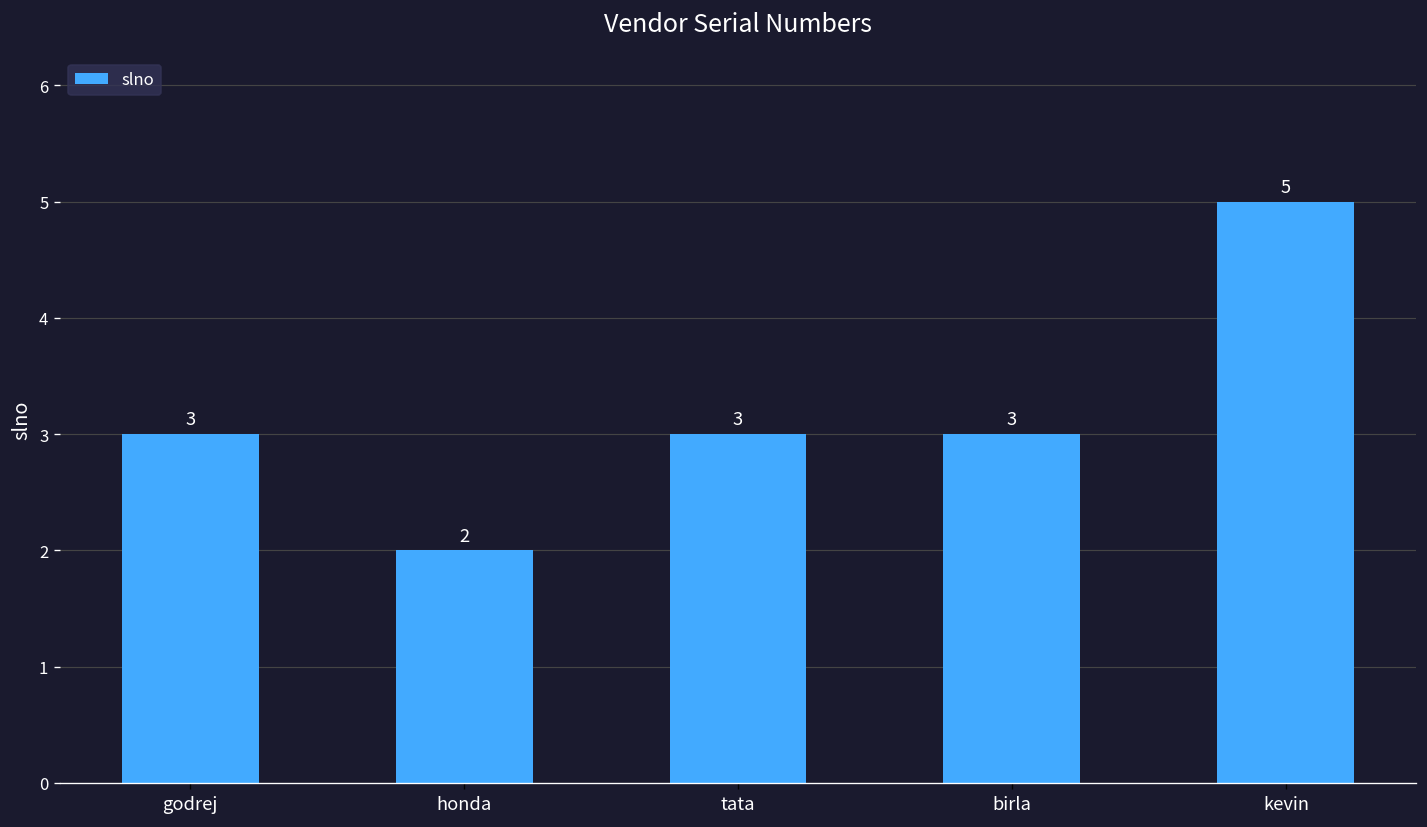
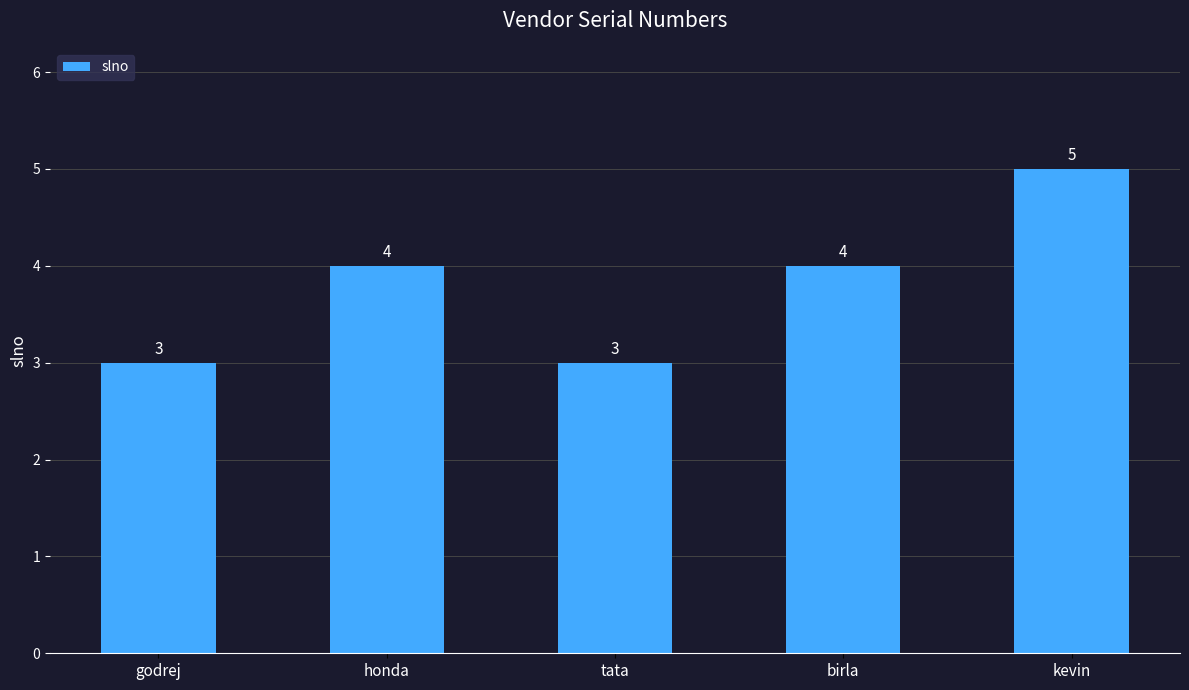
  {
    "godrej": 3,
-   "honda": 2,
+   "honda": 4,
    "tata": 3,
-   "birla": 3,
+   "birla": 4,
    "kevin": 5
  }
